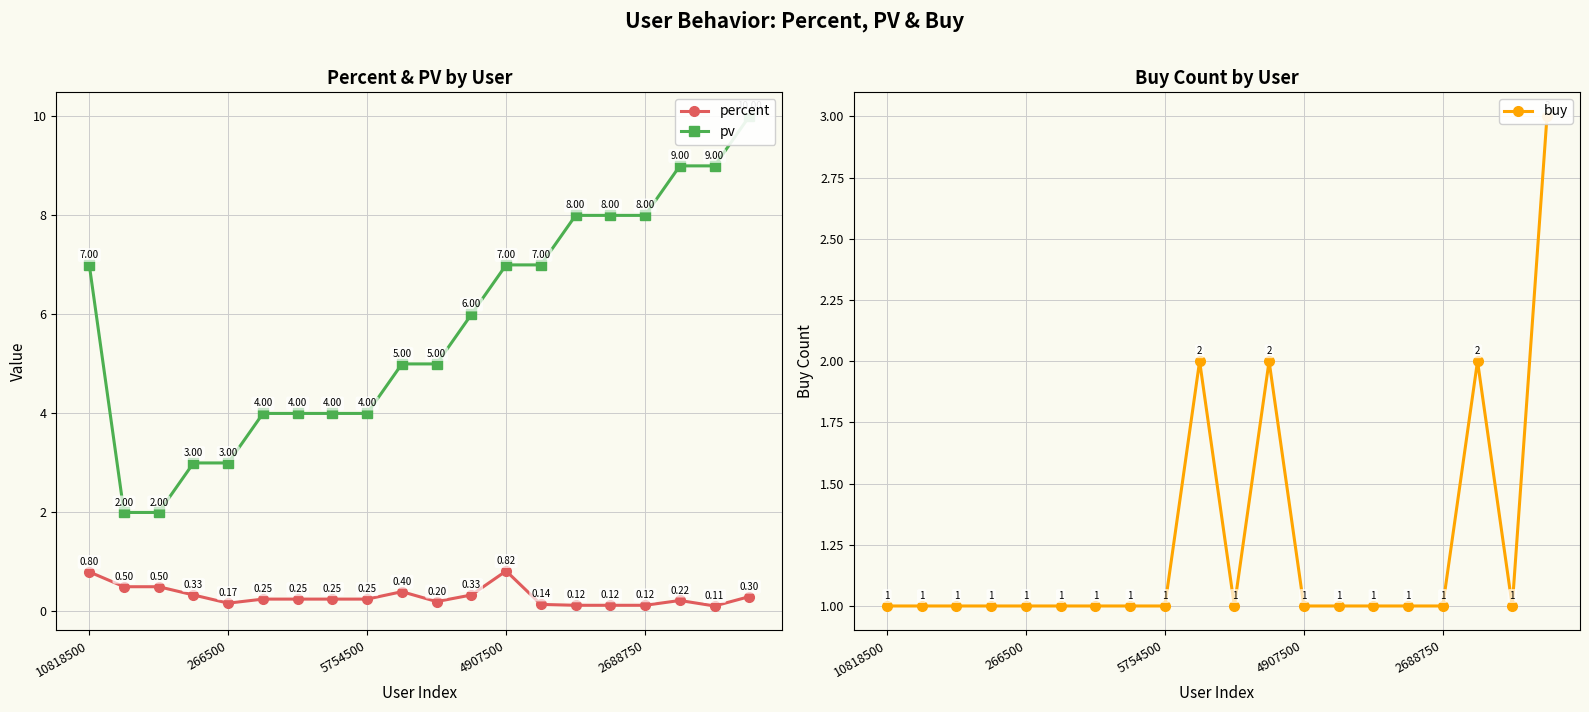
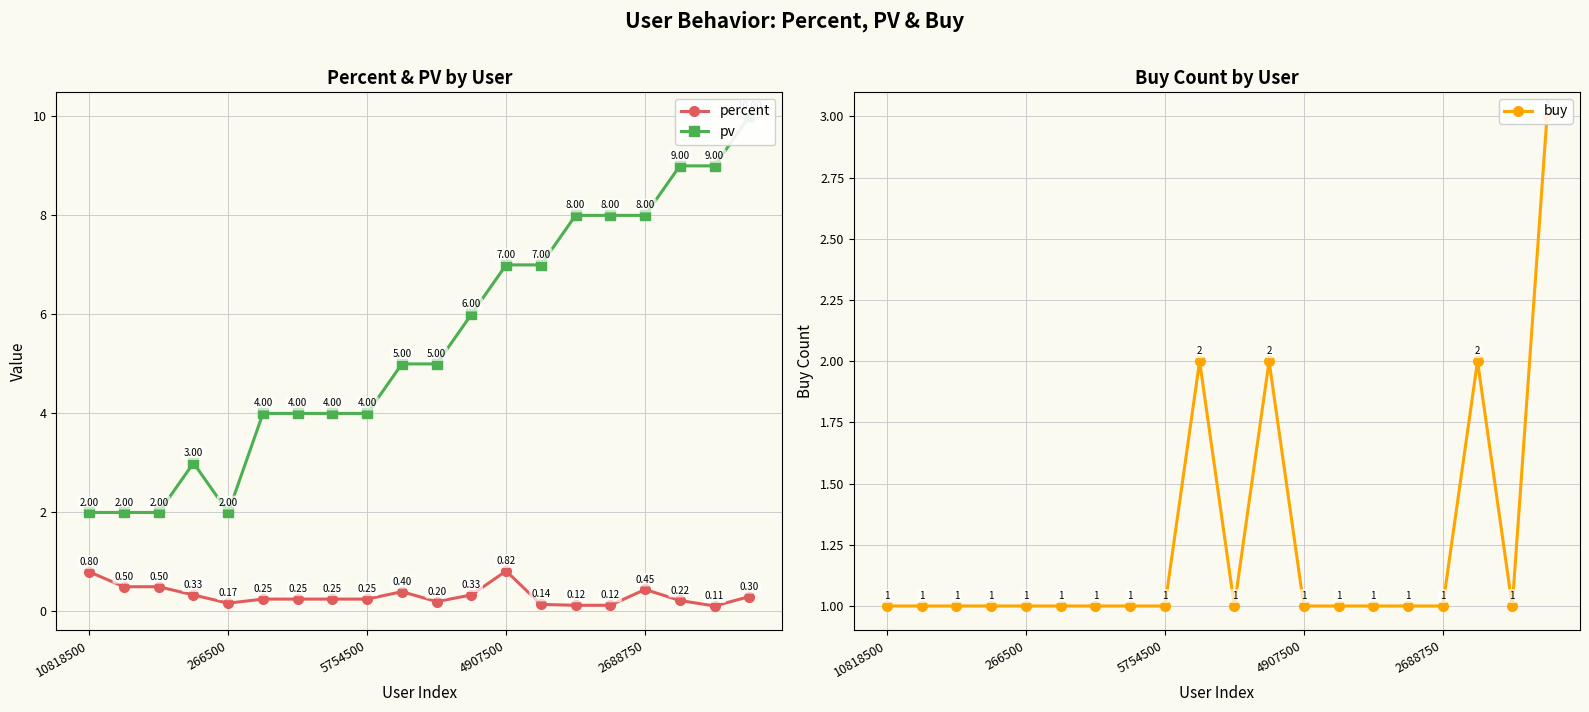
  {
    "Percent & PV by User": {
      "percent": {
-       "2688750": 0.12
+       "2688750": 0.45
      },
      "pv": {
-       "10818500": 7.00,
-       "266500": 3.00
+       "10818500": 2.00,
+       "266500": 2.00
      }
    }
  }
